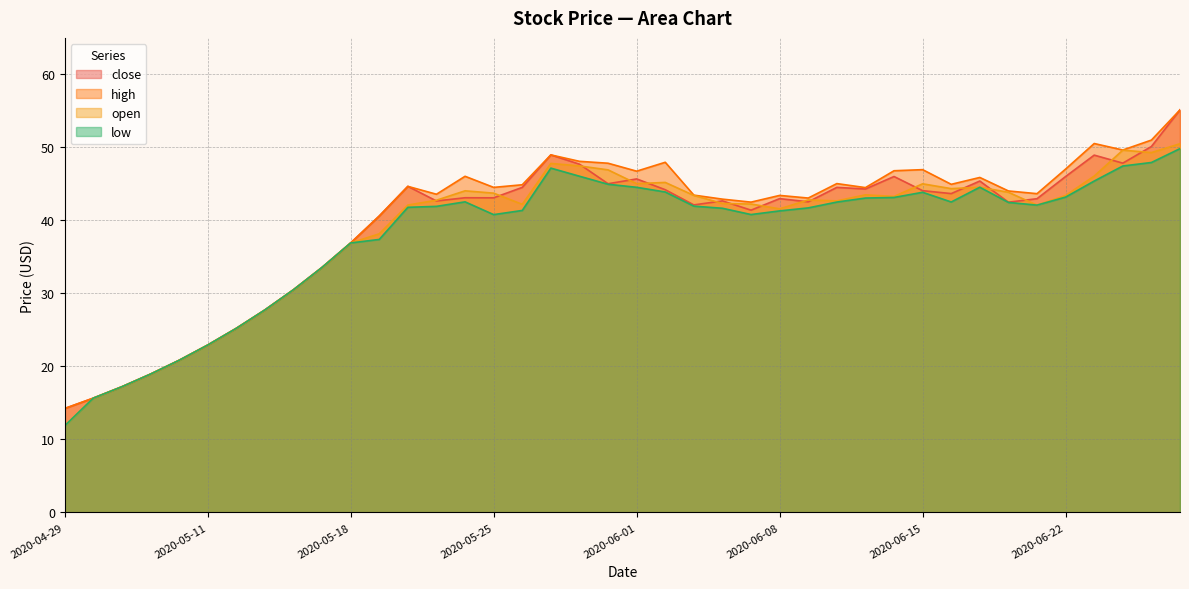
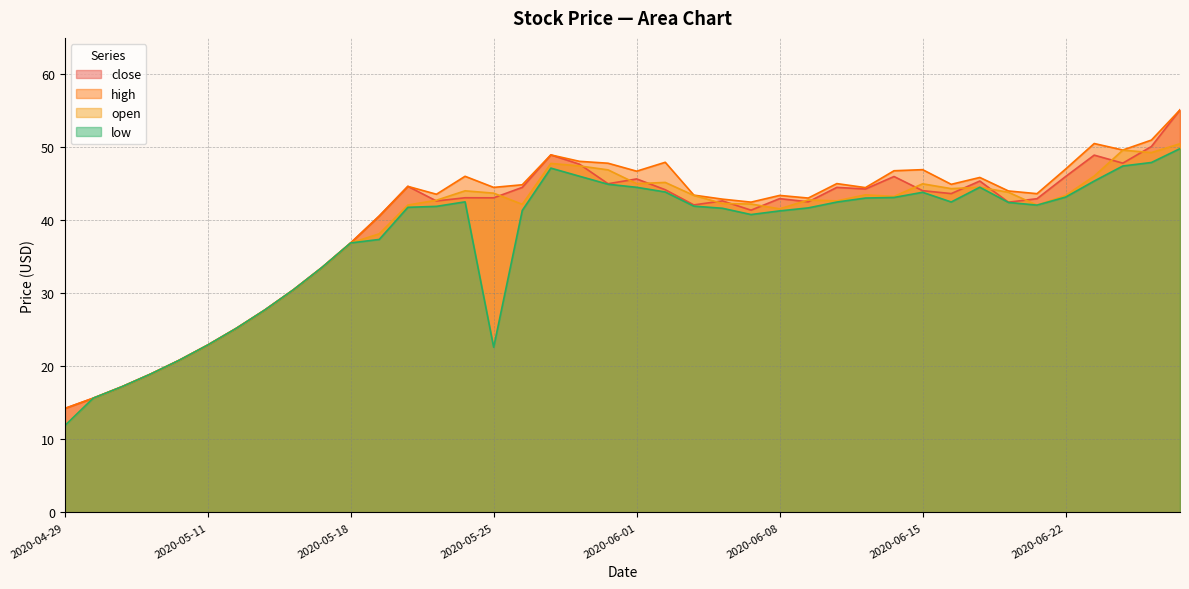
  {
    "low": {
-     "2020-05-25": 41,
+     "2020-05-25": 23,
      "2020-06-01": 45
    }
  }
